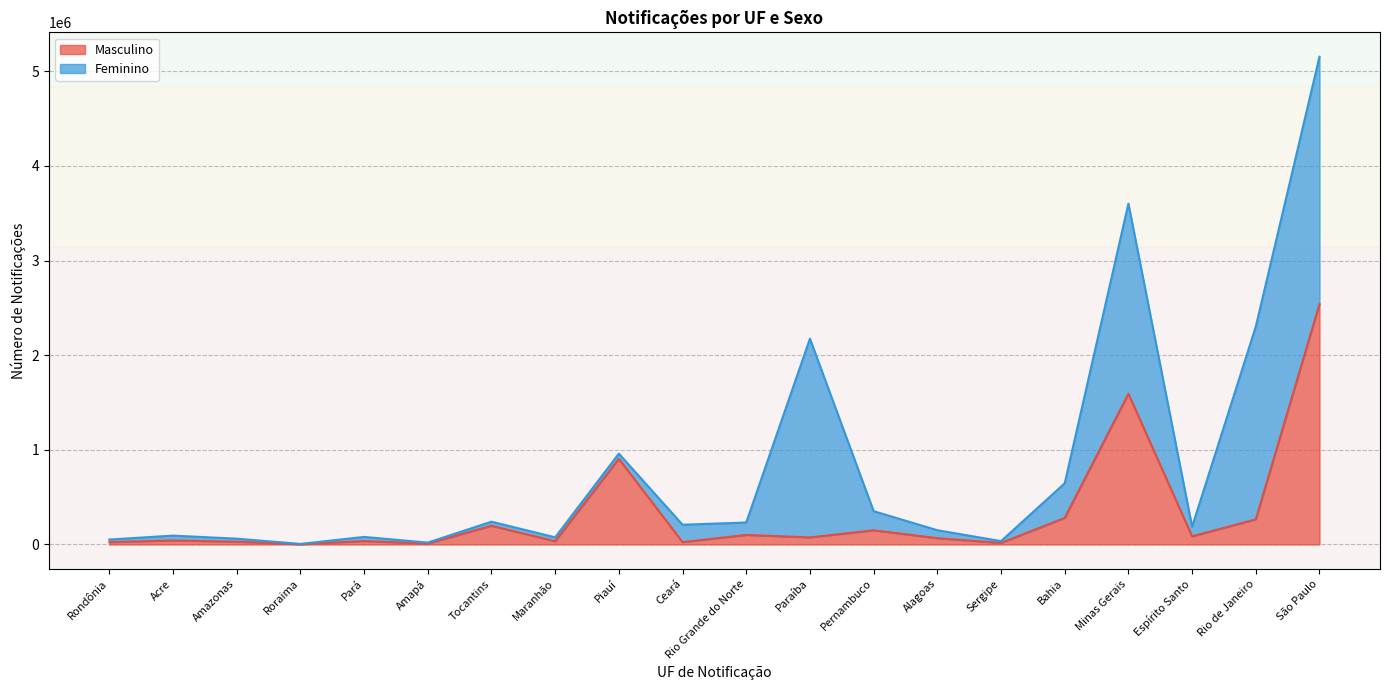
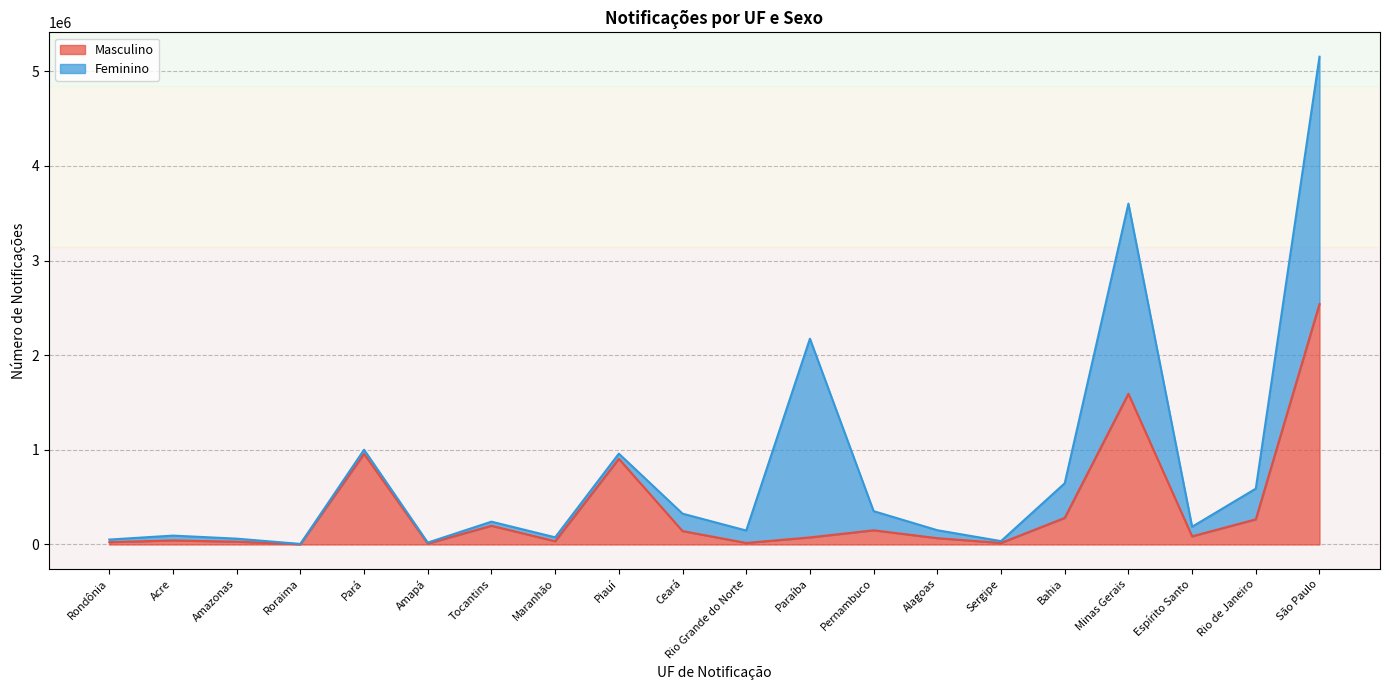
  {
    "Masculino": {
      "Rondônia": 0,
      "Acre": 0,
      "Amazonas": 0,
-     "Pará": 0,
+     "Pará": 1000000,
      "Tocantins": 200000,
      "Maranhão": 0,
      "Piauí": 900000,
-     "Ceará": 0,
-     "Rio Grande do Norte": 100000,
+     "Ceará": 100000,
+     "Rio Grande do Norte": 0,
      "Paraíba": 100000,
      "Pernambuco": 100000,
      "Alagoas": 100000,
      "Bahia": 300000,
      "Minas Gerais": 1600000,
      "Espírito Santo": 100000,
      "Rio de Janeiro": 300000,
      "São Paulo": 2500000
    },
    "Feminino": {
      "Rondônia": 0,
      "Acre": 100000,
      "Amazonas": 0,
      "Pará": 0,
      "Tocantins": 0,
      "Maranhão": 0,
      "Piauí": 100000,
      "Ceará": 200000,
      "Rio Grande do Norte": 100000,
      "Paraíba": 2100000,
      "Pernambuco": 200000,
      "Alagoas": 100000,
      "Bahia": 400000,
      "Minas Gerais": 2000000,
      "Espírito Santo": 100000,
-     "Rio de Janeiro": 2000000,
+     "Rio de Janeiro": 300000,
      "São Paulo": 2600000
    }
  }
